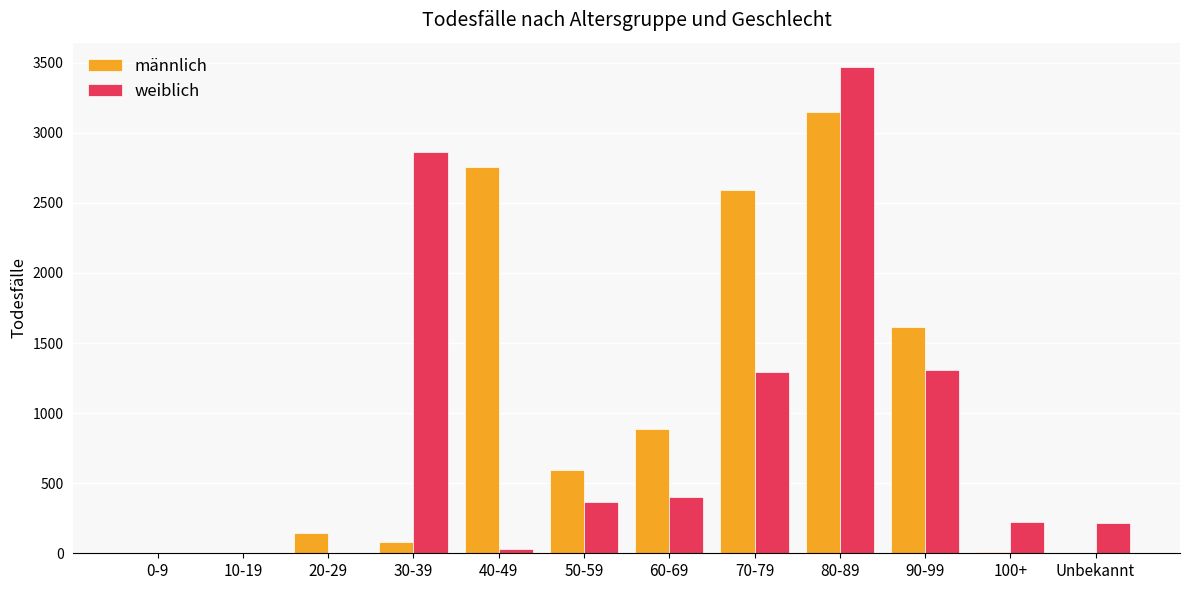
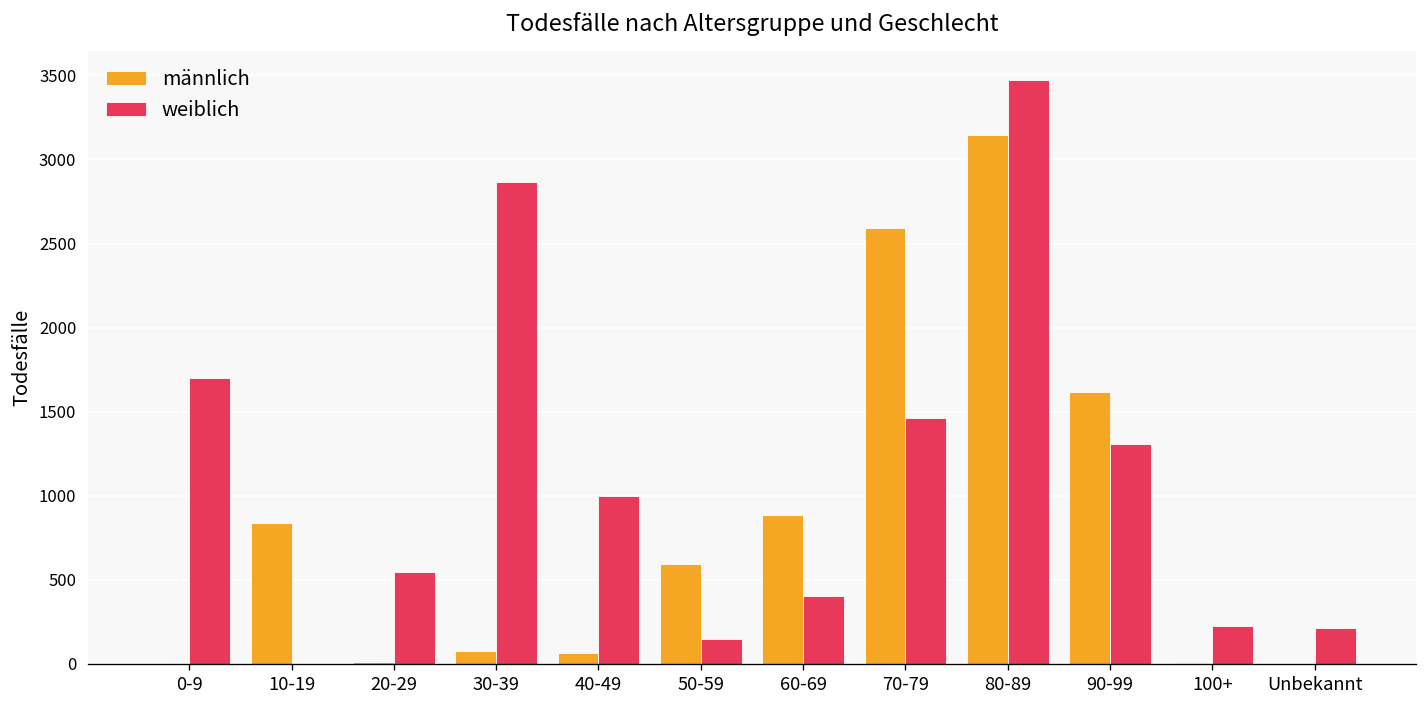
  {
    "männlich": {
      "0-9": 0,
-     "10-19": 0,
-     "20-29": 150,
+     "10-19": 840,
+     "20-29": 10,
      "30-39": 80,
-     "40-49": 2760,
+     "40-49": 60,
      "50-59": 600,
      "60-69": 890,
      "70-79": 2590,
      "80-89": 3150,
      "90-99": 1620,
      "Unbekannt": 0
    },
    "weiblich": {
-     "0-9": 0,
-     "20-29": 0,
+     "0-9": 1700,
+     "20-29": 550,
      "30-39": 2860,
-     "40-49": 30,
-     "50-59": 370,
+     "40-49": 1000,
+     "50-59": 150,
      "60-69": 400,
-     "70-79": 1300,
+     "70-79": 1460,
      "80-89": 3470,
      "90-99": 1310,
      "100+": 230,
      "Unbekannt": 220
    }
  }
